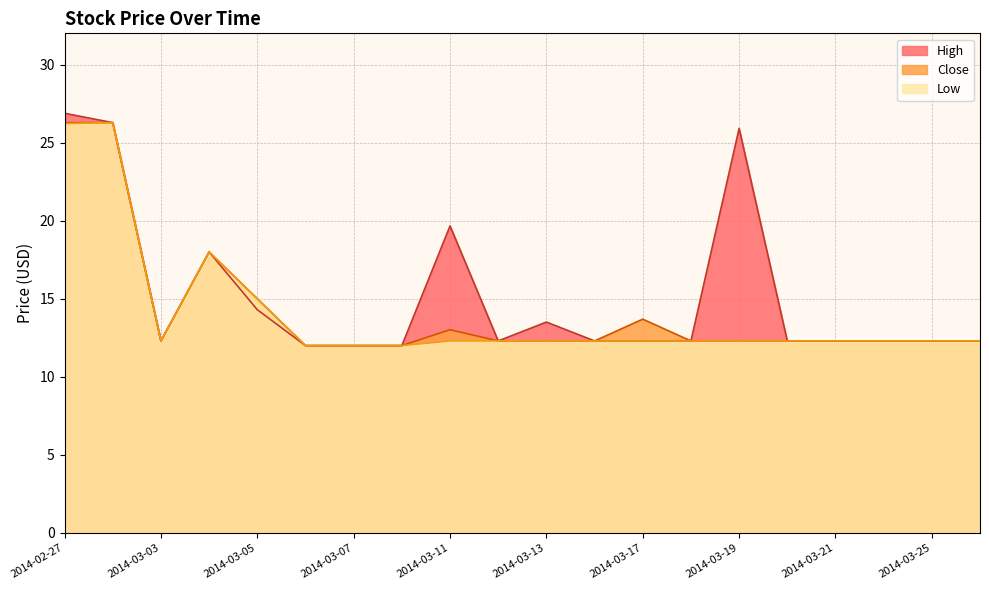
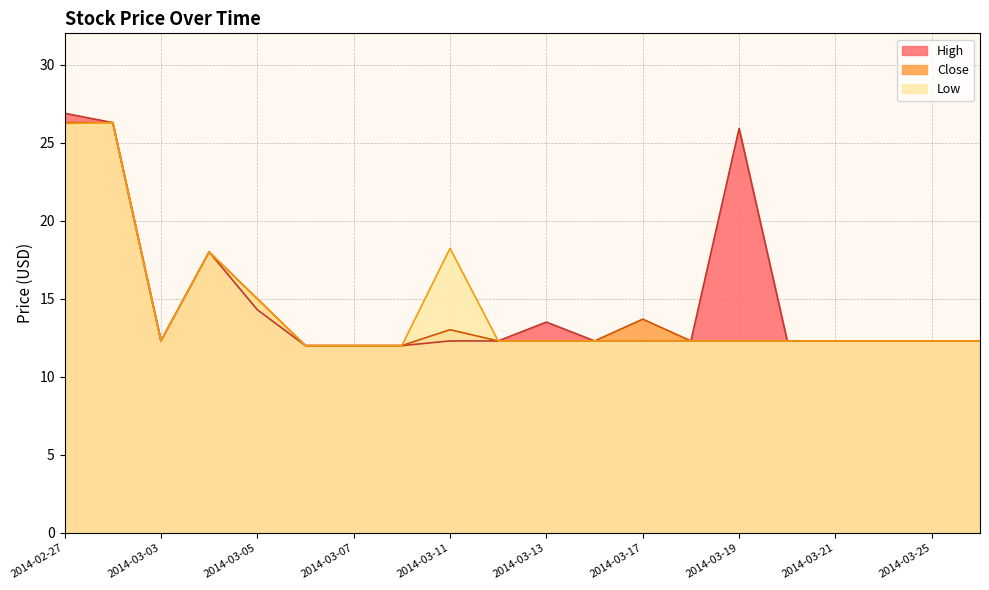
  {
    "High": {
      "2014-02-27": 26.9,
      "2014-03-05": 14.3,
-     "2014-03-11": 19.7,
+     "2014-03-11": 12.3,
      "2014-03-13": 13.5,
      "2014-03-19": 25.9
    },
    "Close": {
      "2014-03-11": 13.0,
      "2014-03-17": 13.7
    },
    "Low": {
-     "2014-03-11": 12.3
+     "2014-03-11": 18.2
    }
  }
